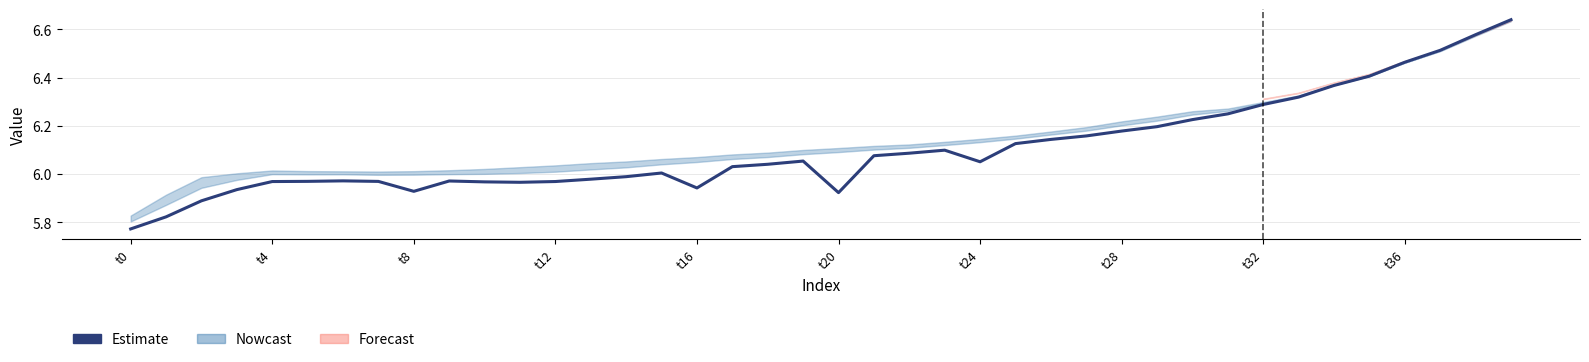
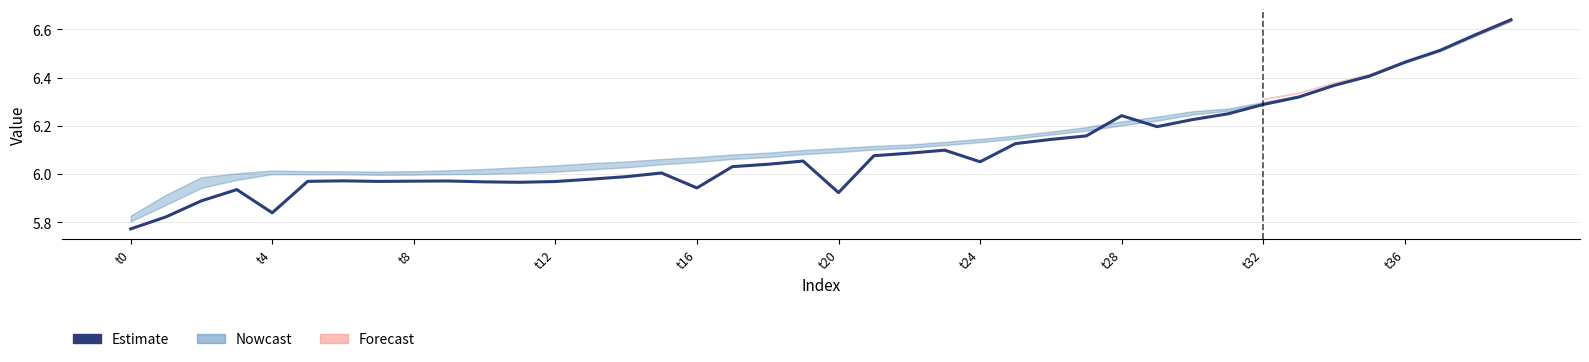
  {
    "Estimate": {
      "t0": 5.77,
-     "t4": 5.97,
-     "t8": 5.93,
+     "t4": 5.84,
+     "t8": 5.97,
      "t12": 5.97,
      "t16": 5.94,
      "t20": 5.92,
      "t24": 6.05,
-     "t28": 6.18
+     "t28": 6.24
    }
  }
